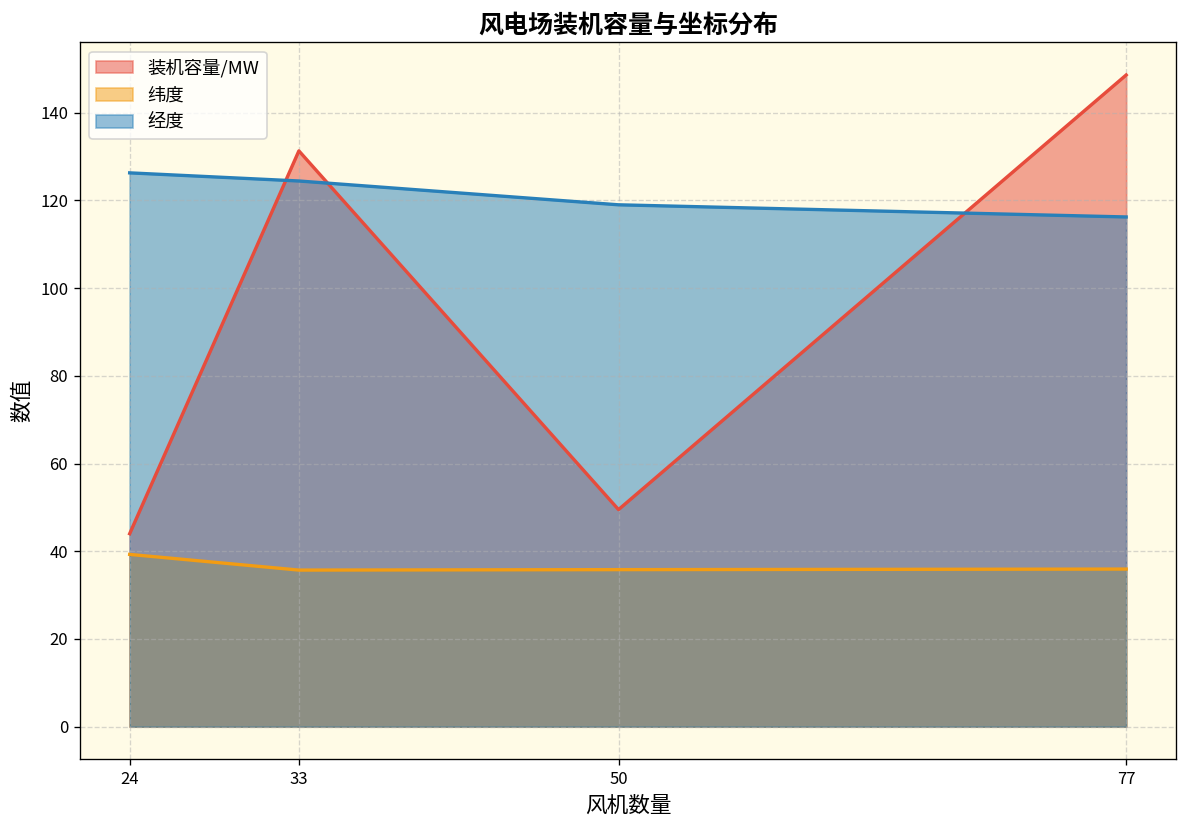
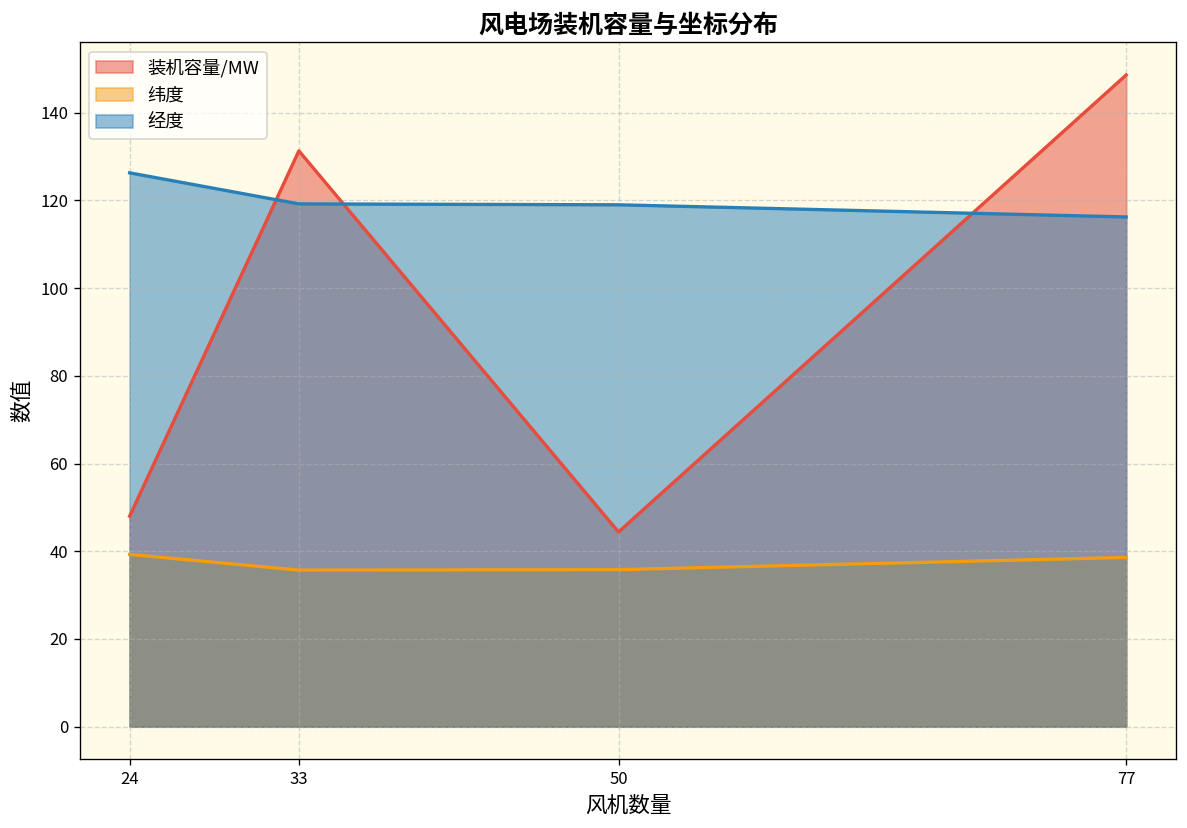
  {
    "装机容量/MW": {
-     "24": 44,
+     "24": 48,
      "33": 131,
-     "50": 50,
+     "50": 44,
      "77": 149
    },
    "纬度": {
      "24": 39,
      "33": 36,
      "50": 36,
-     "77": 36
+     "77": 39
    },
    "经度": {
      "24": 126,
-     "33": 124,
+     "33": 119,
      "50": 119,
      "77": 116
    }
  }
